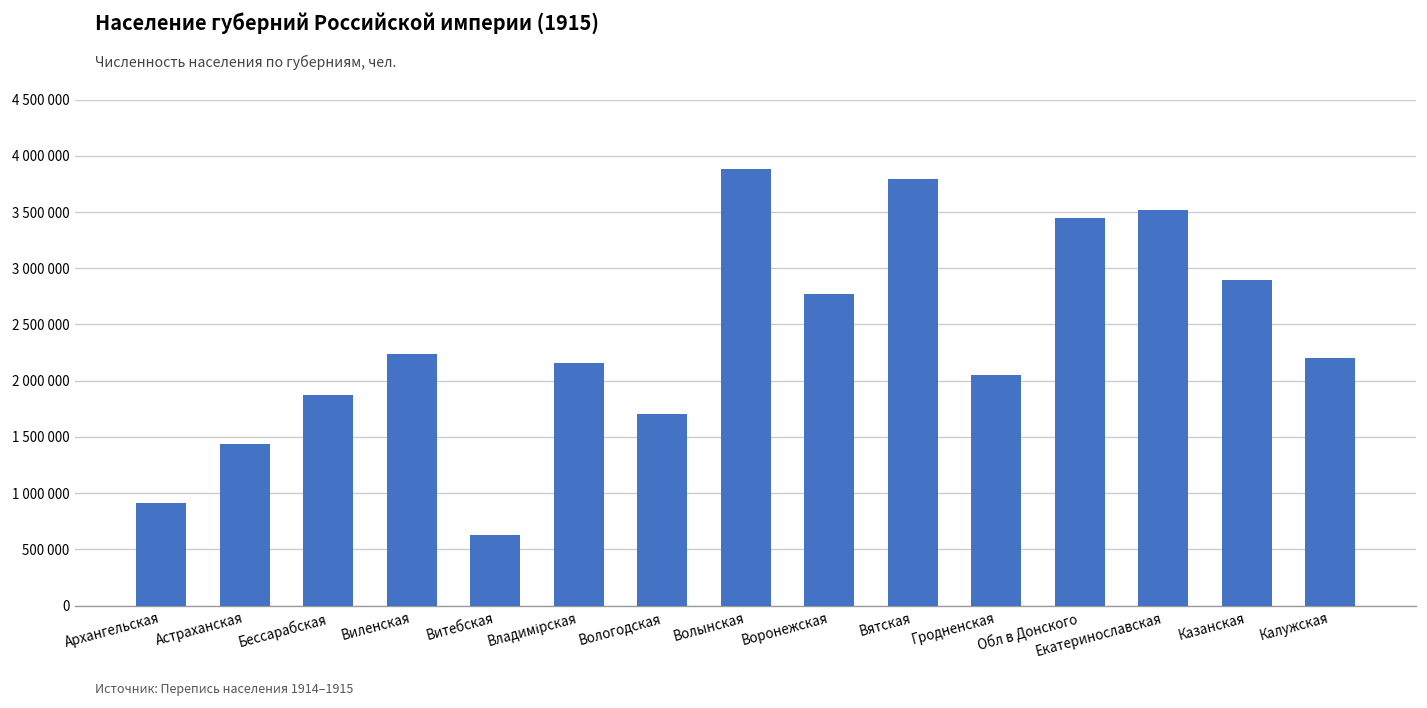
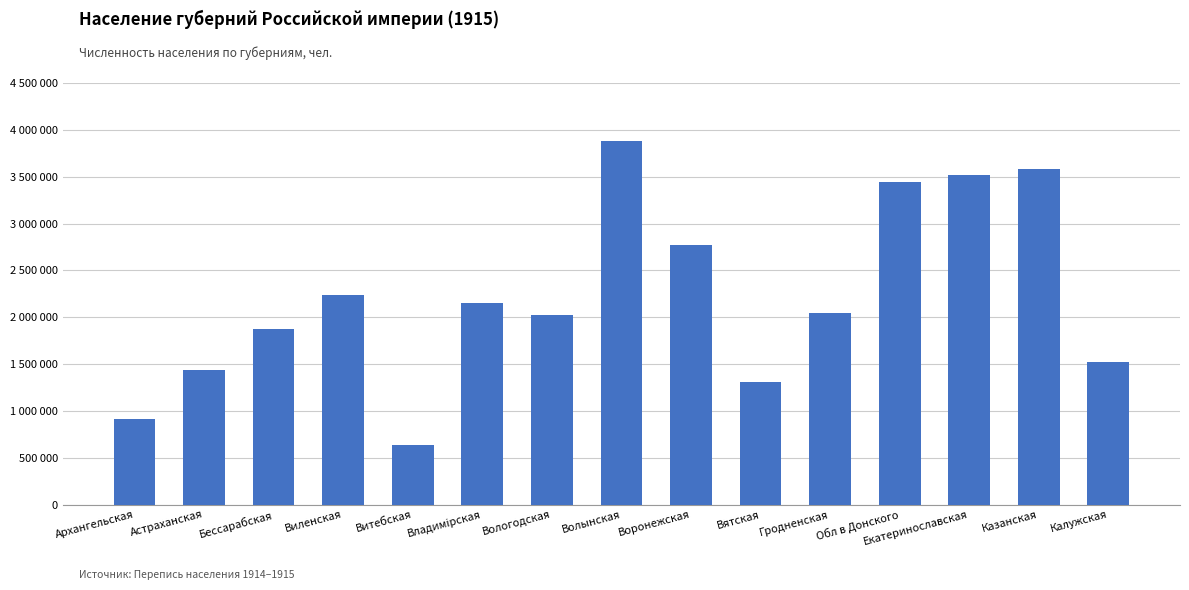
  {
    "Архангельская": 900000,
    "Астраханская": 1400000,
    "Бессарабская": 1900000,
    "Виленская": 2200000,
    "Витебская": 600000,
    "Владимірская": 2200000,
-   "Вологодская": 1700000,
+   "Вологодская": 2000000,
    "Волынская": 3900000,
    "Воронежская": 2800000,
-   "Вятская": 3800000,
+   "Вятская": 1300000,
    "Гродненская": 2000000,
    "Обл в Донского": 3400000,
    "Екатеринославская": 3500000,
-   "Казанская": 2900000,
-   "Калужская": 2200000
+   "Казанская": 3600000,
+   "Калужская": 1500000
  }
